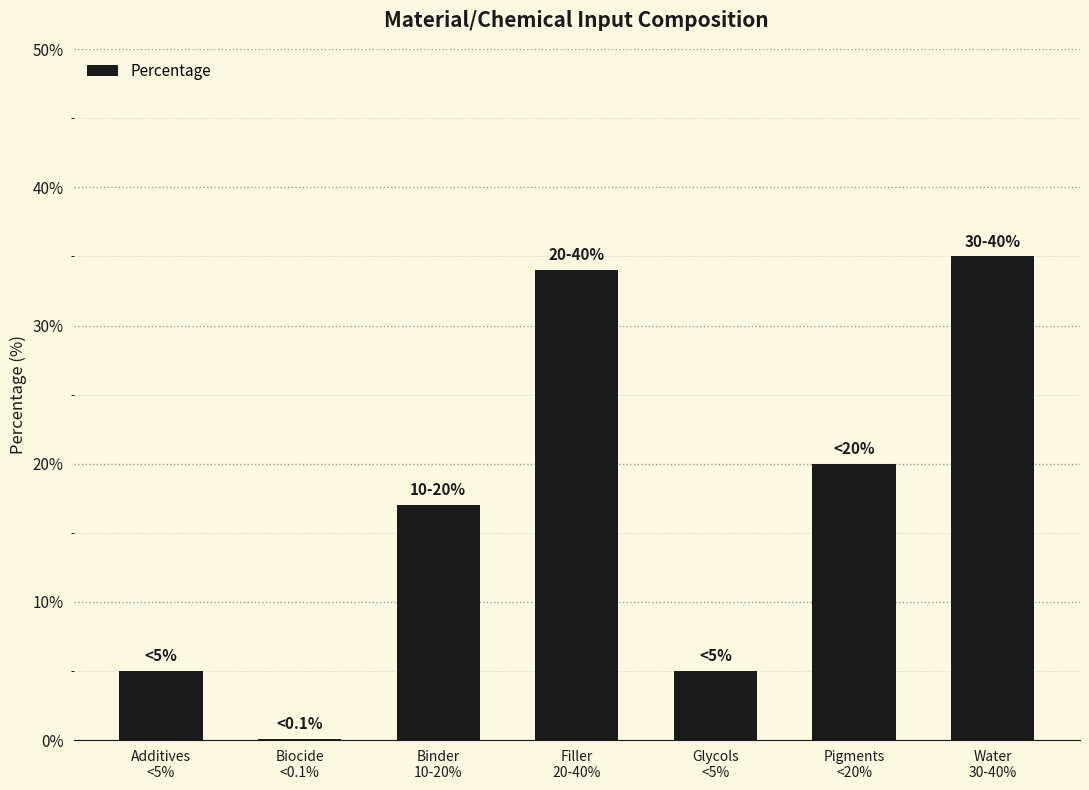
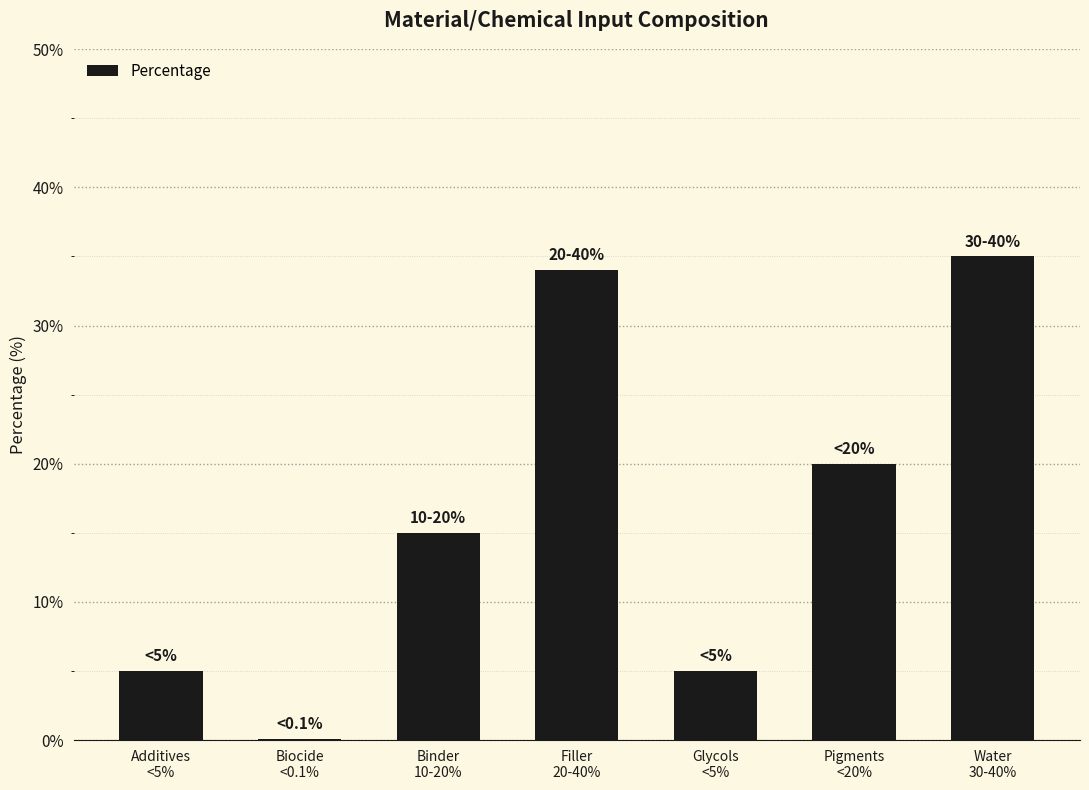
  {
-   "Binder 10-20%": "17%"
+   "Binder 10-20%": "15%"
  }
